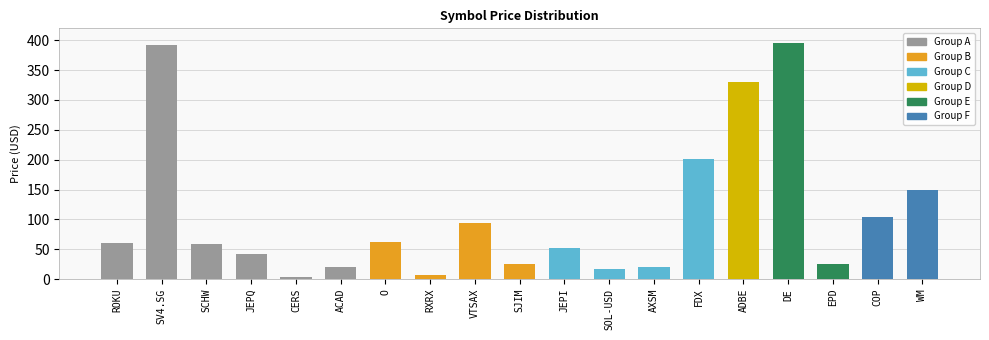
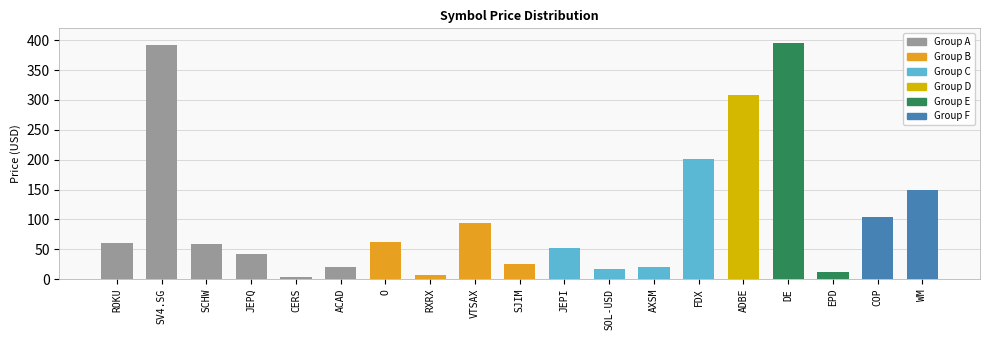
  {
    "ROKU": 60,
    "SV4.SG": 390,
    "SCHW": 60,
    "JEPQ": 40,
    "ACAD": 20,
    "O": 60,
    "RXRX": 10,
    "VTSAX": 90,
    "SJIM": 30,
    "JEPI": 50,
    "SOL-USD": 20,
    "AXSM": 20,
    "FDX": 200,
-   "ADBE": 330,
+   "ADBE": 310,
    "DE": 400,
-   "EPD": 30,
+   "EPD": 10,
    "COP": 100,
    "WM": 150
  }
